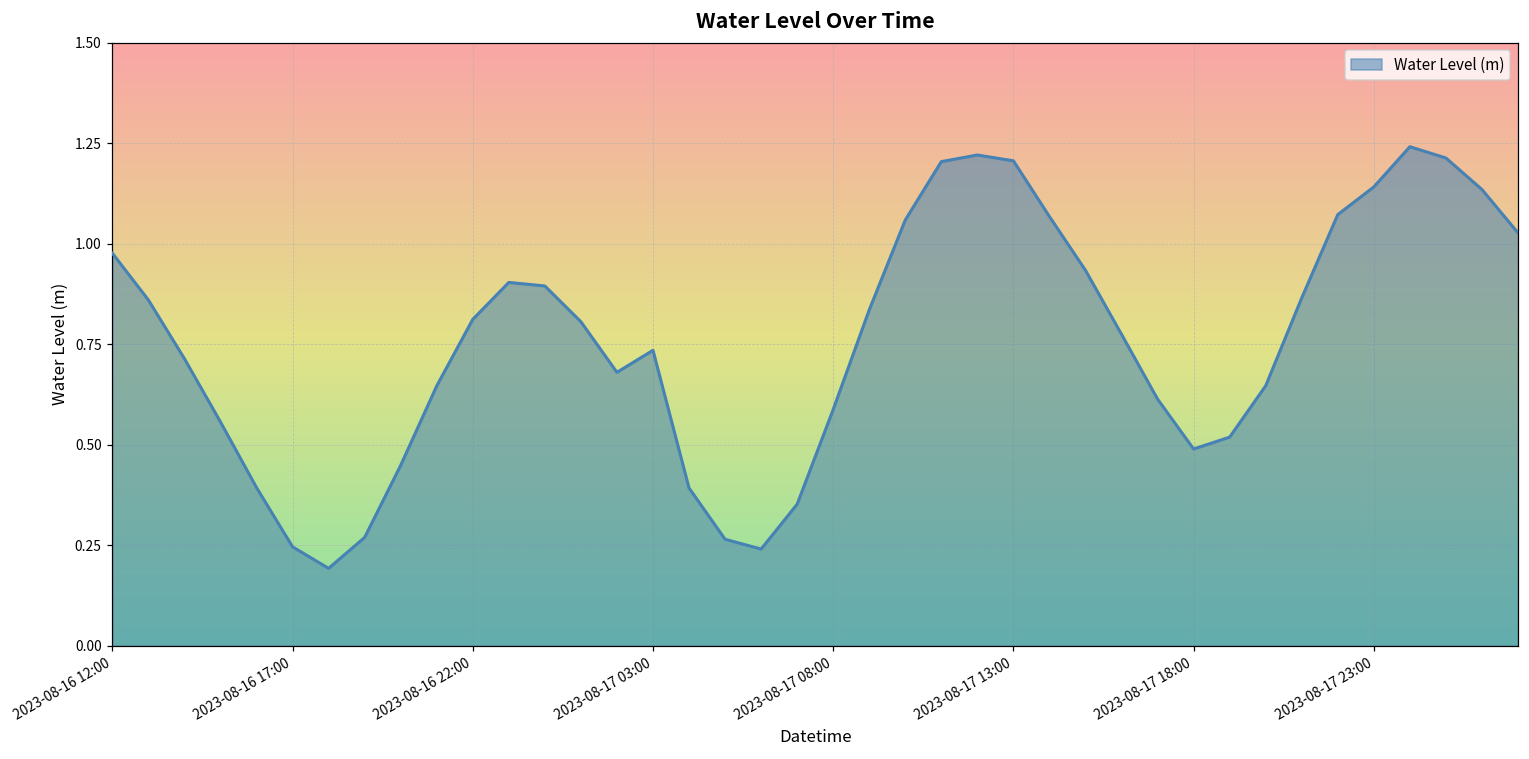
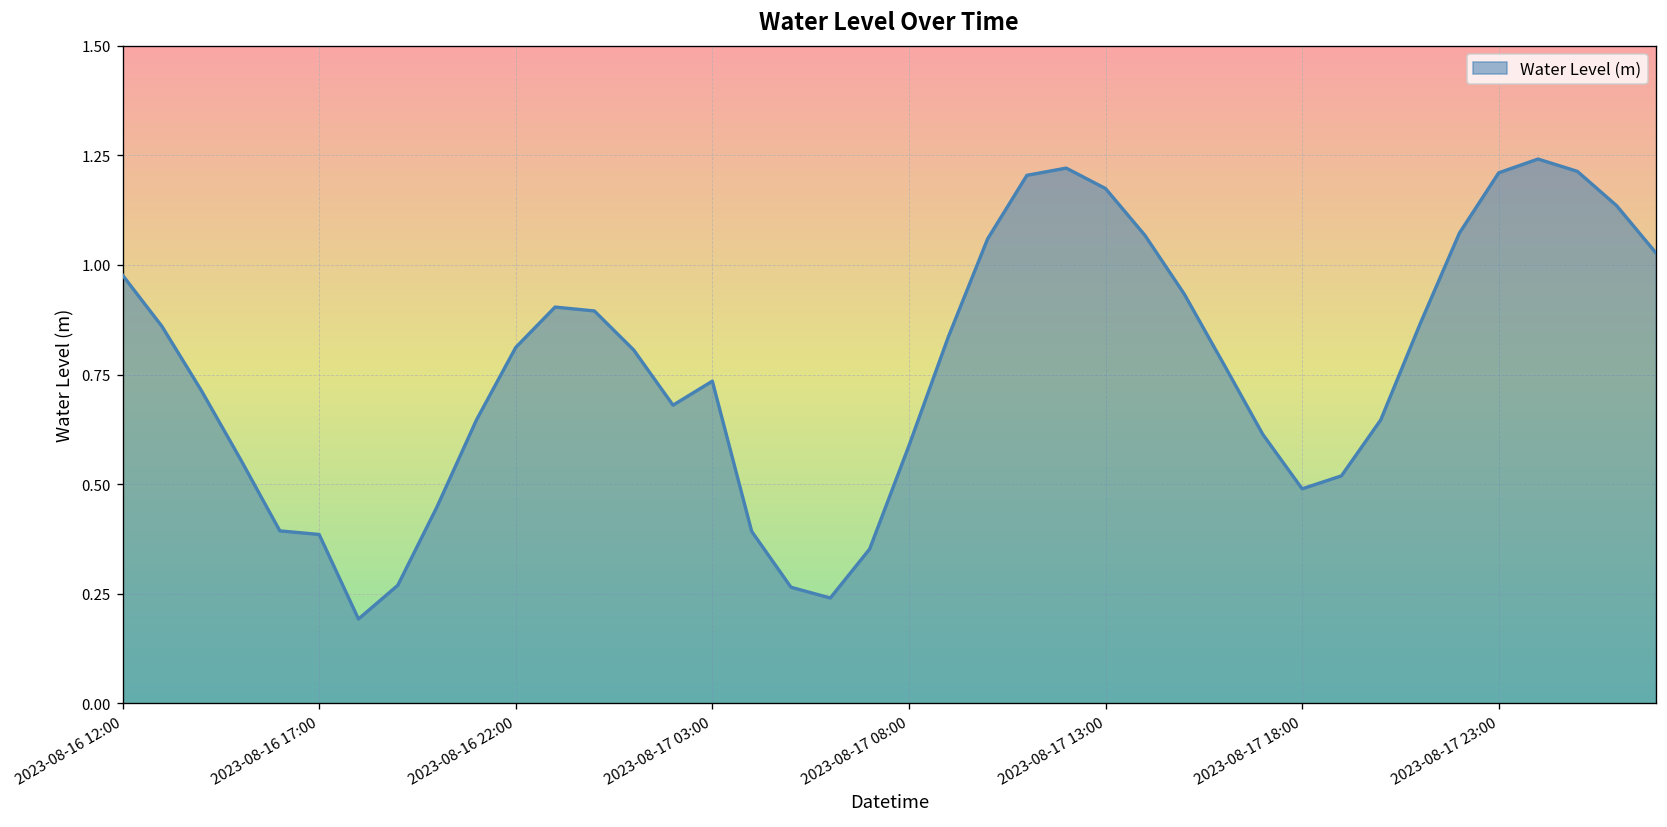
  {
    "2023-08-16 12:00": 0.98,
-   "2023-08-16 17:00": 0.25,
+   "2023-08-16 17:00": 0.39,
    "2023-08-16 22:00": 0.81,
    "2023-08-17 03:00": 0.73,
    "2023-08-17 08:00": 0.59,
-   "2023-08-17 13:00": 1.21,
+   "2023-08-17 13:00": 1.17,
    "2023-08-17 18:00": 0.49,
-   "2023-08-17 23:00": 1.14
+   "2023-08-17 23:00": 1.21
  }
